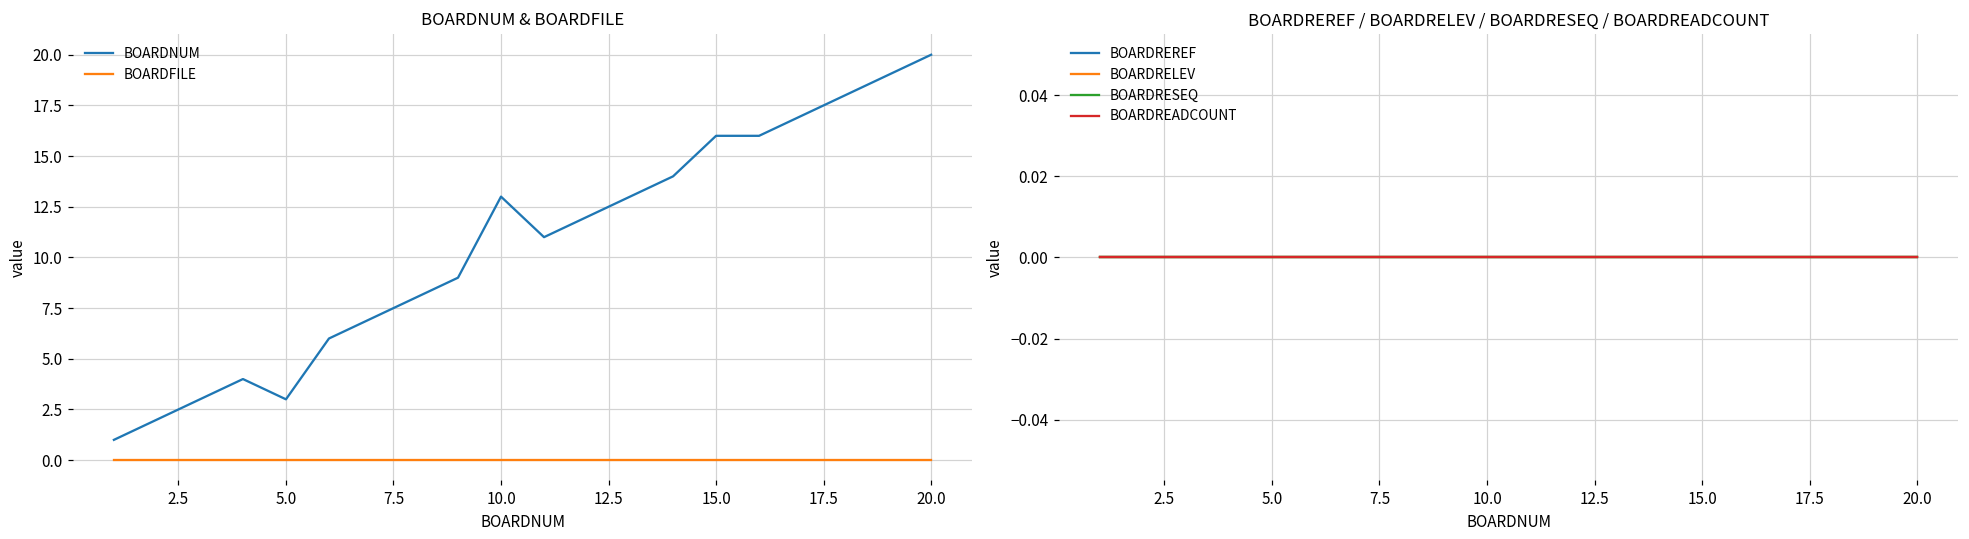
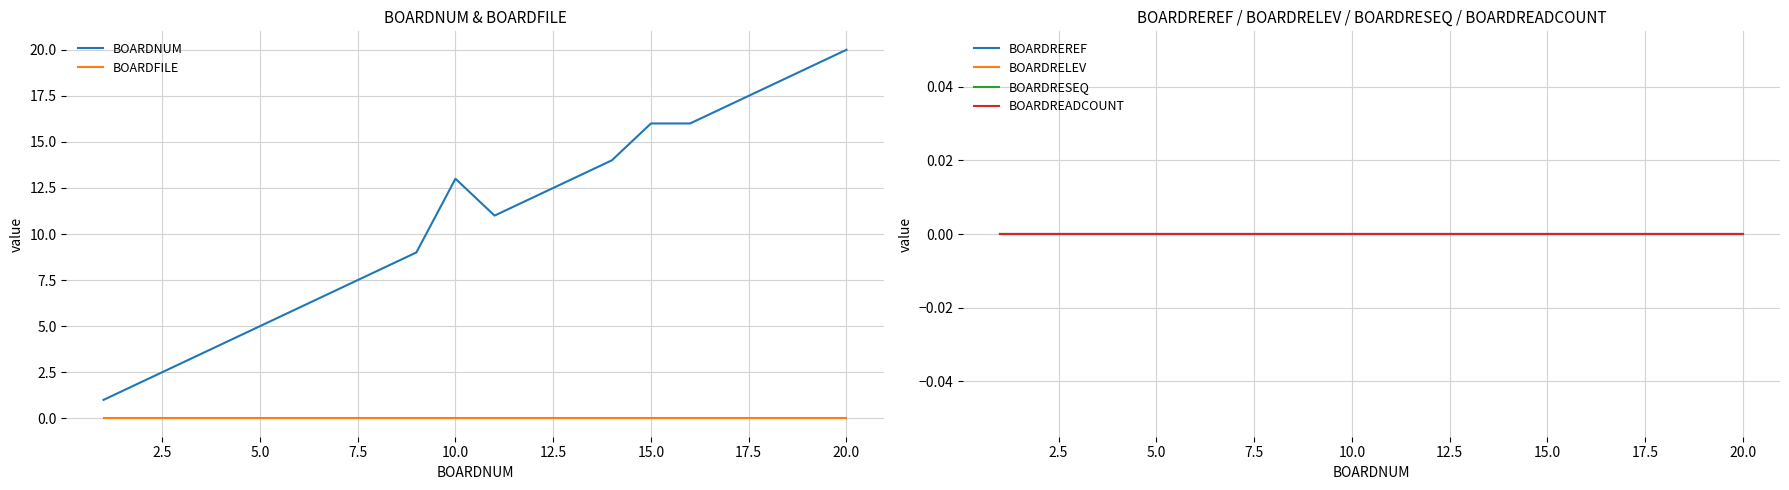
  {
    "BOARDNUM & BOARDFILE": {
      "BOARDNUM": {
-       "5.0": 3,
+       "5.0": 5,
        "10.0": 13,
        "15.0": 16,
        "20.0": 20
      },
      "BOARDFILE": {
        "5.0": 0,
        "10.0": 0,
        "15.0": 0,
        "20.0": 0
      }
    },
    "BOARDREREF / BOARDRELEV / BOARDRESEQ / BOARDREADCOUNT": {
      "5.0": 0.000,
      "10.0": 0.000,
      "15.0": 0.000,
      "20.0": 0.000
    }
  }
